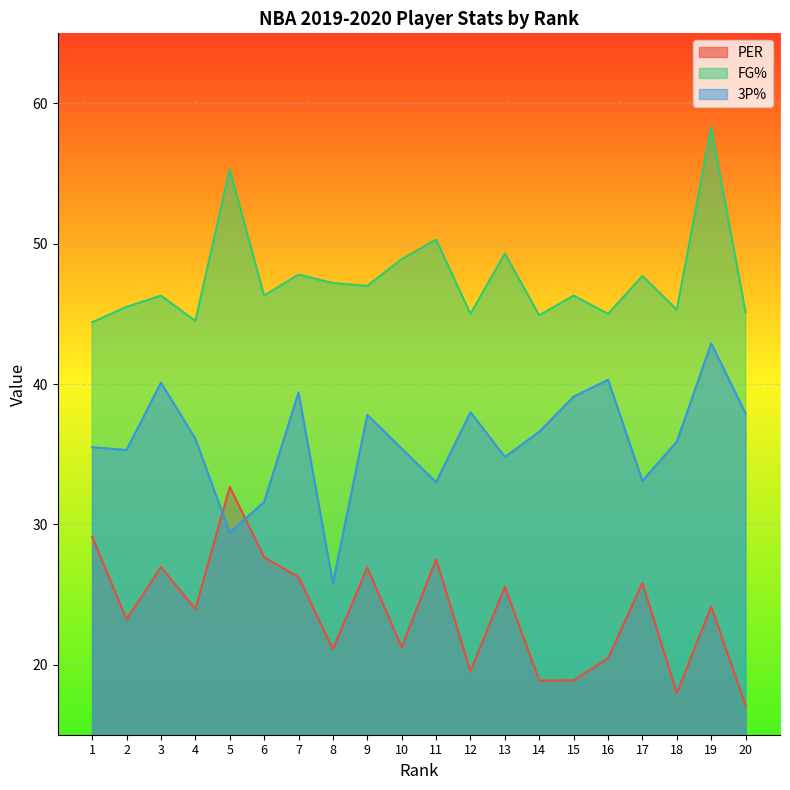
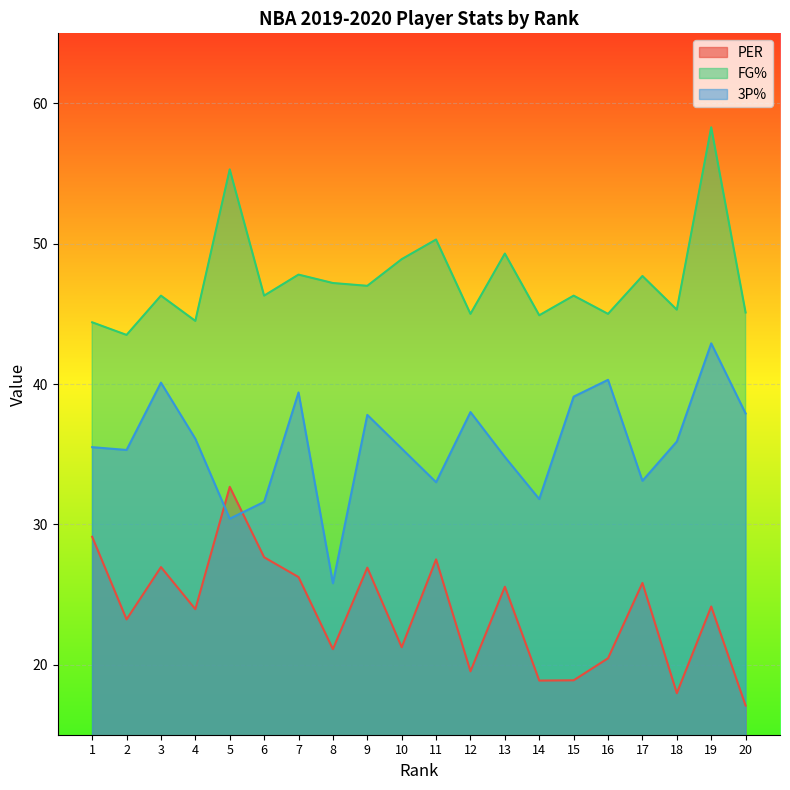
  {
    "PER": {
      "1": 29.1,
      "2": 23.2,
      "3": 27.0,
      "4": 24.0,
      "5": 32.7,
      "6": 27.7,
      "7": 26.2,
      "8": 21.1,
      "9": 26.9,
      "10": 21.2,
      "11": 27.5,
      "12": 19.5,
      "13": 25.6,
      "14": 18.9,
      "15": 18.9,
      "16": 20.5,
      "17": 25.8,
      "18": 18.0,
      "19": 24.1,
      "20": 17.1
    },
    "FG%": {
      "1": 44.4,
-     "2": 45.5,
+     "2": 43.5,
      "3": 46.3,
      "4": 44.5,
      "5": 55.3,
      "6": 46.3,
      "7": 47.8,
      "8": 47.2,
      "9": 47.0,
      "10": 48.9,
      "11": 50.3,
      "12": 45.0,
      "13": 49.3,
      "14": 44.9,
      "15": 46.3,
      "16": 45.0,
      "17": 47.7,
      "18": 45.3,
      "19": 58.3,
      "20": 45.1
    },
    "3P%": {
      "1": 35.5,
      "2": 35.3,
      "3": 40.1,
      "4": 36.1,
-     "5": 29.4,
+     "5": 30.4,
      "6": 31.6,
      "7": 39.4,
      "8": 25.8,
      "9": 37.8,
      "10": 35.4,
      "11": 33.0,
      "12": 38.0,
      "13": 34.8,
-     "14": 36.6,
+     "14": 31.8,
      "15": 39.1,
      "16": 40.3,
      "17": 33.1,
      "18": 35.9,
      "19": 42.9,
      "20": 37.9
    }
  }
